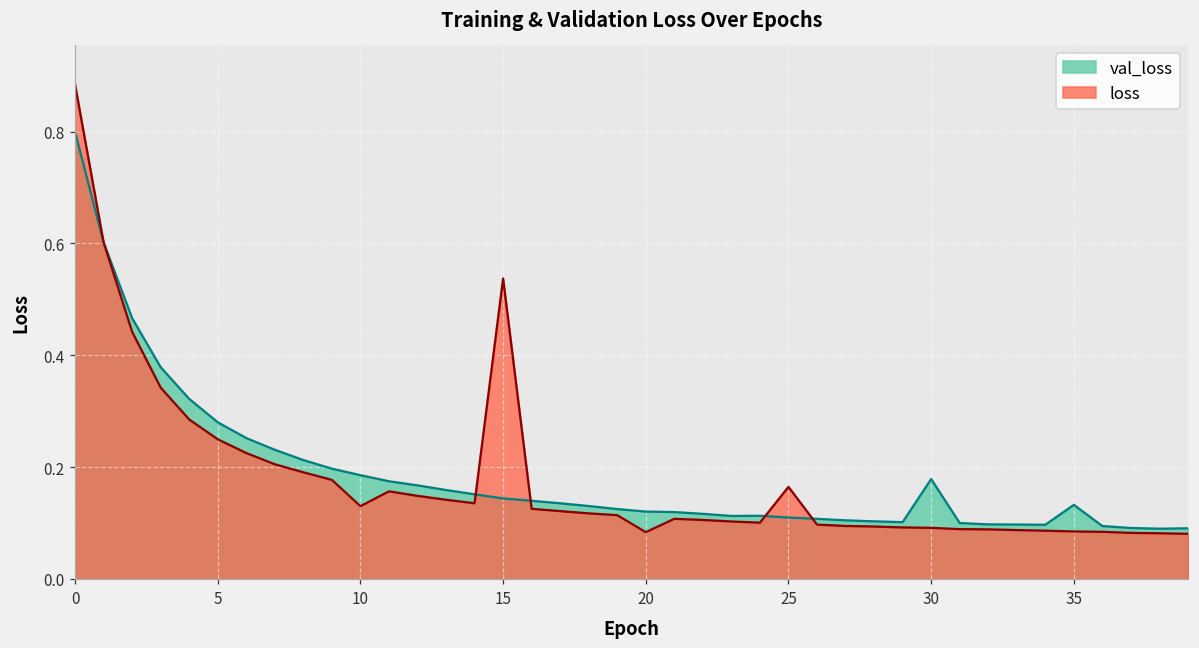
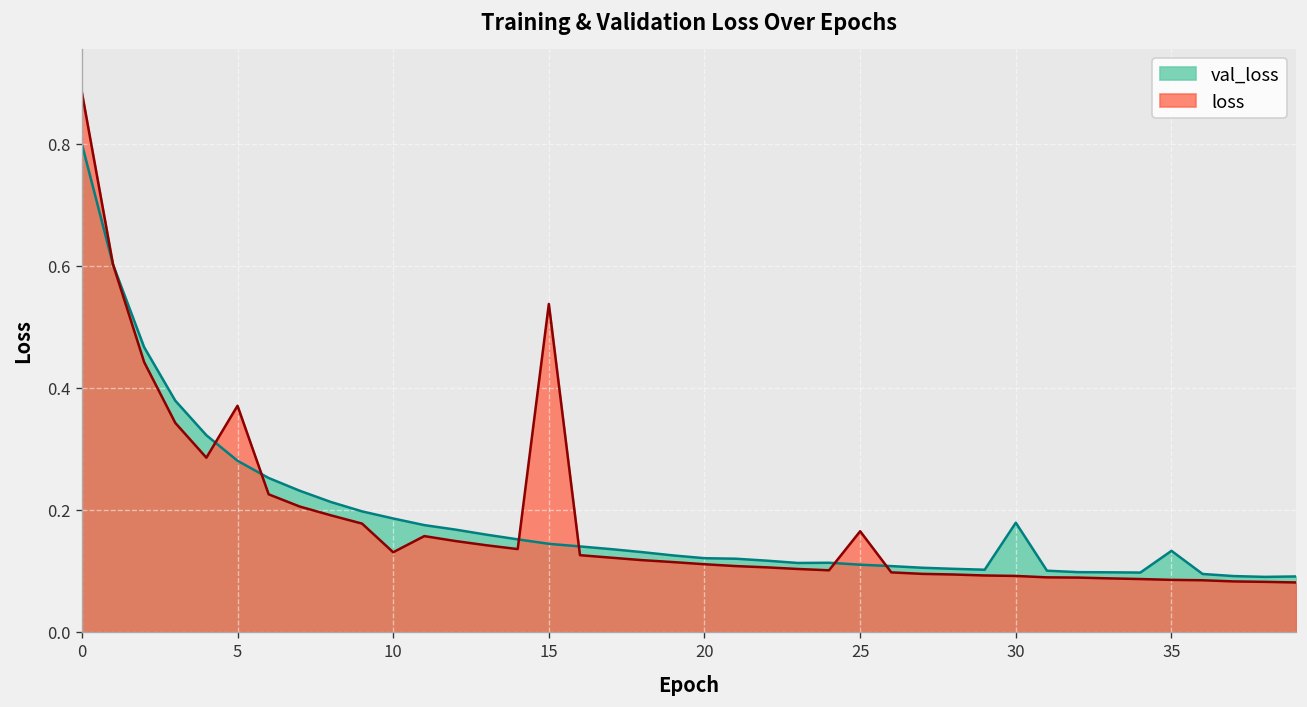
  {
    "val_loss": {
      "0": 0.80,
      "5": 0.28,
      "10": 0.19,
      "15": 0.14,
      "20": 0.12,
      "25": 0.11,
      "30": 0.18,
      "35": 0.13
    },
    "loss": {
      "0": 0.88,
-     "5": 0.25,
+     "5": 0.37,
      "10": 0.13,
      "15": 0.54,
-     "20": 0.08,
+     "20": 0.11,
      "25": 0.16,
      "30": 0.09,
      "35": 0.08
    }
  }
